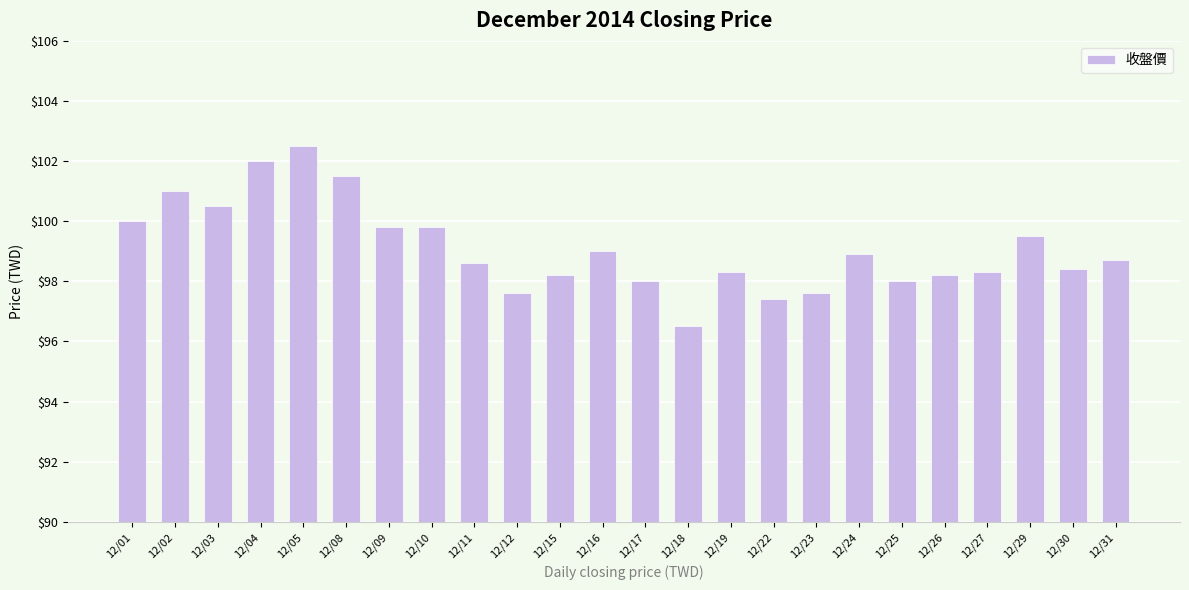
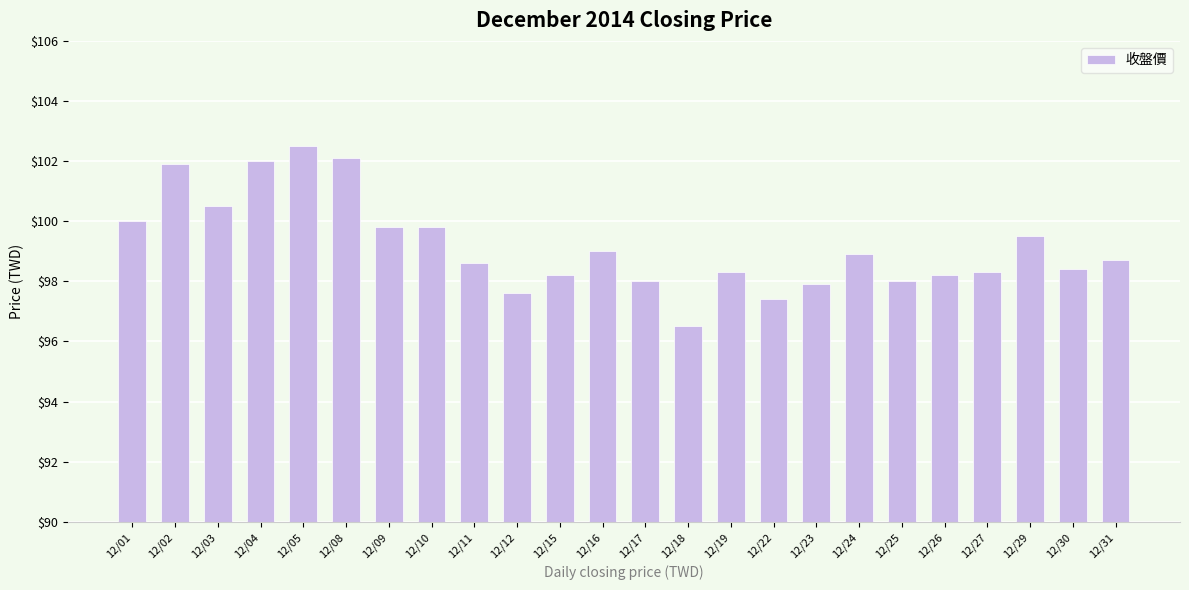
  {
    "12/01": "$100.0",
-   "12/02": "$101.0",
+   "12/02": "$101.9",
    "12/03": "$100.5",
    "12/04": "$102.0",
    "12/05": "$102.5",
-   "12/08": "$101.5",
+   "12/08": "$102.1",
    "12/09": "$99.8",
    "12/10": "$99.8",
    "12/11": "$98.6",
    "12/12": "$97.6",
    "12/15": "$98.2",
    "12/16": "$99.0",
    "12/17": "$98.0",
    "12/18": "$96.5",
    "12/19": "$98.3",
    "12/22": "$97.4",
-   "12/23": "$97.6",
+   "12/23": "$97.9",
    "12/24": "$98.9",
    "12/25": "$98.0",
    "12/26": "$98.2",
    "12/27": "$98.3",
    "12/29": "$99.5",
    "12/30": "$98.4",
    "12/31": "$98.7"
  }
